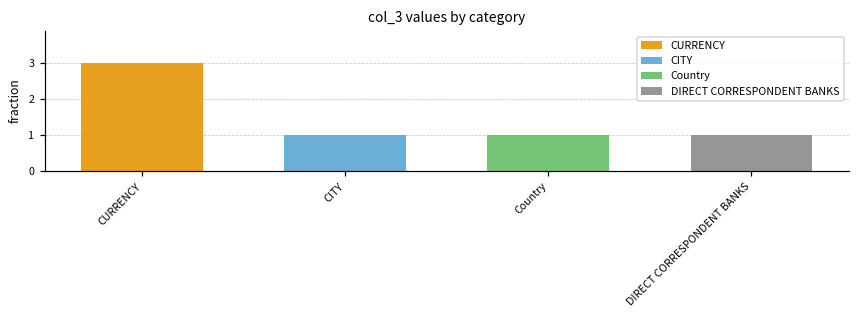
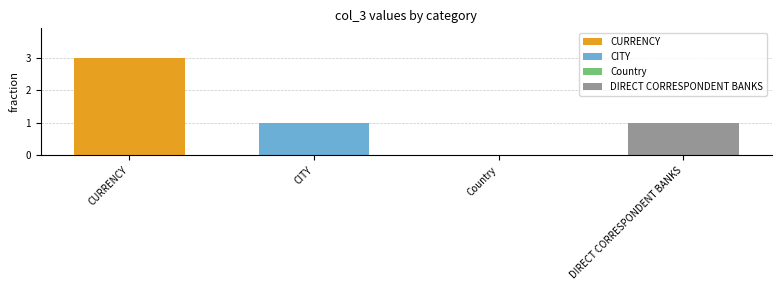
  {
    "CURRENCY": 3,
    "CITY": 1,
-   "Country": 1,
+   "Country": 0,
    "DIRECT CORRESPONDENT BANKS": 1
  }
